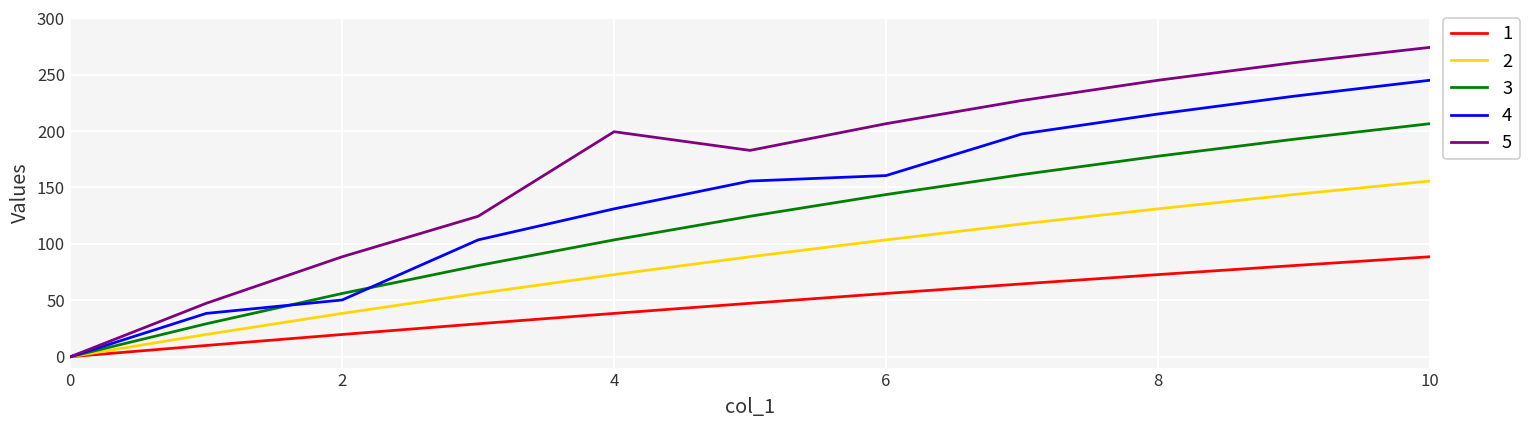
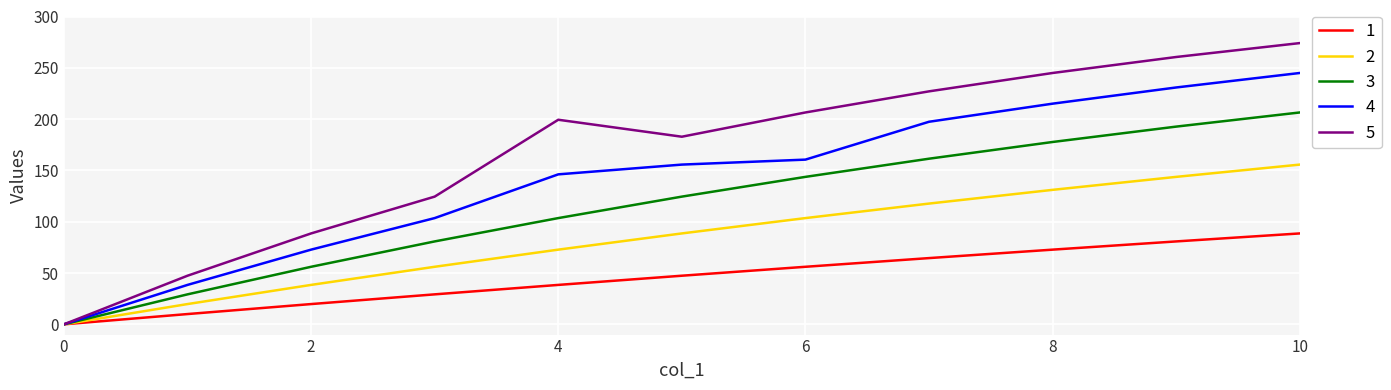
  {
    "1": {
      "2": 20,
      "4": 38,
      "6": 56,
      "8": 73,
      "10": 89
    },
    "2": {
      "2": 38,
      "4": 73,
      "6": 104,
      "8": 131,
      "10": 156
    },
    "3": {
      "2": 56,
      "4": 104,
      "6": 144,
      "8": 178,
      "10": 206
    },
    "4": {
-     "2": 50,
-     "4": 131,
+     "2": 73,
+     "4": 146,
      "6": 161,
      "8": 215,
      "10": 245
    },
    "5": {
      "2": 89,
      "4": 199,
      "6": 206,
      "8": 245,
      "10": 274
    }
  }
